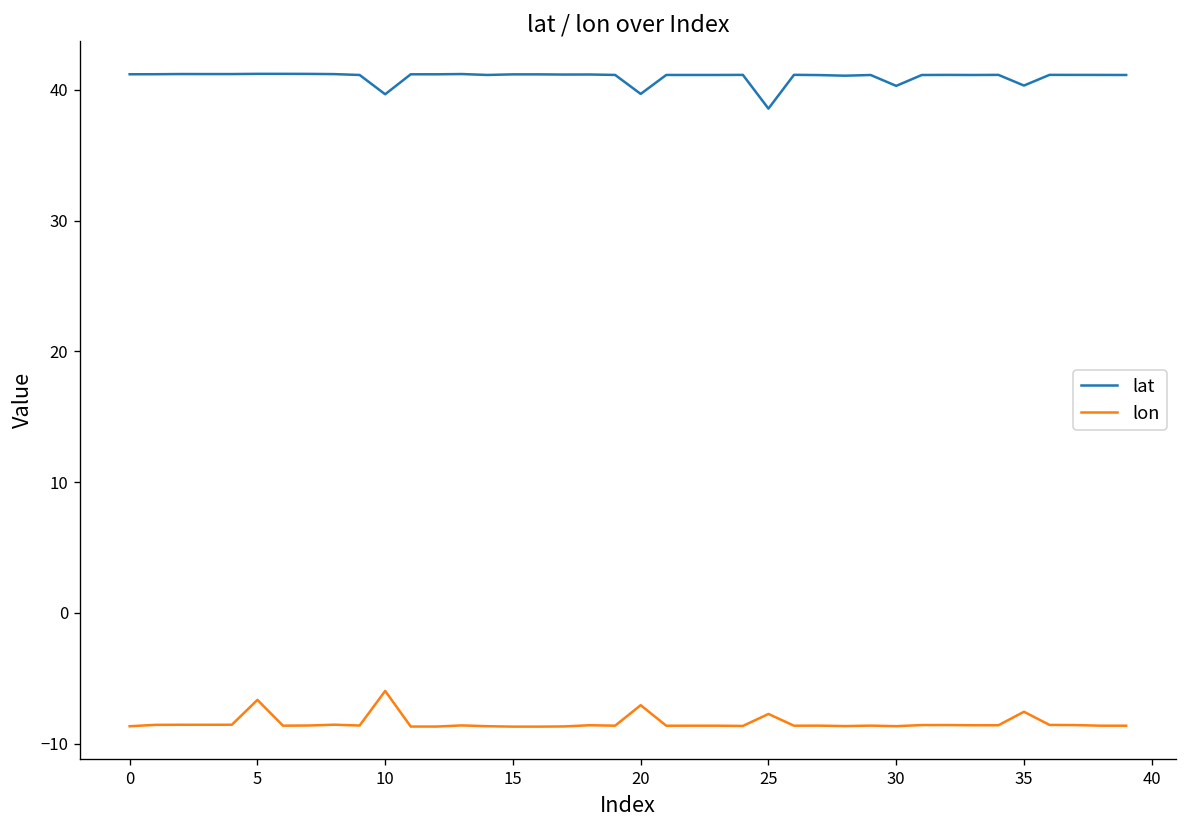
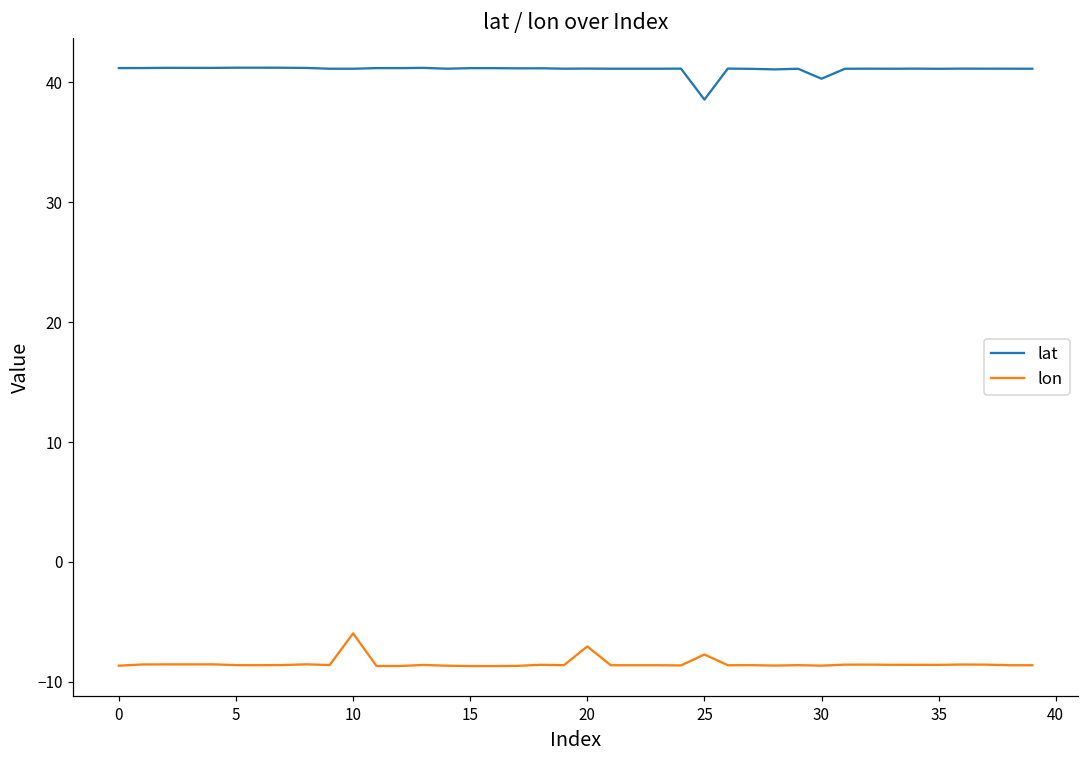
  {
    "lat": {
      "0": 41.2,
      "5": 41.2,
-     "10": 39.7,
+     "10": 41.1,
      "15": 41.2,
-     "20": 39.7,
+     "20": 41.2,
      "25": 38.6,
      "30": 40.3,
-     "35": 40.3
+     "35": 41.1
    },
    "lon": {
      "0": -8.7,
-     "5": -6.7,
+     "5": -8.6,
      "10": -6.0,
      "15": -8.7,
      "20": -7.1,
      "25": -7.7,
      "30": -8.7,
-     "35": -7.6
+     "35": -8.6
    }
  }
